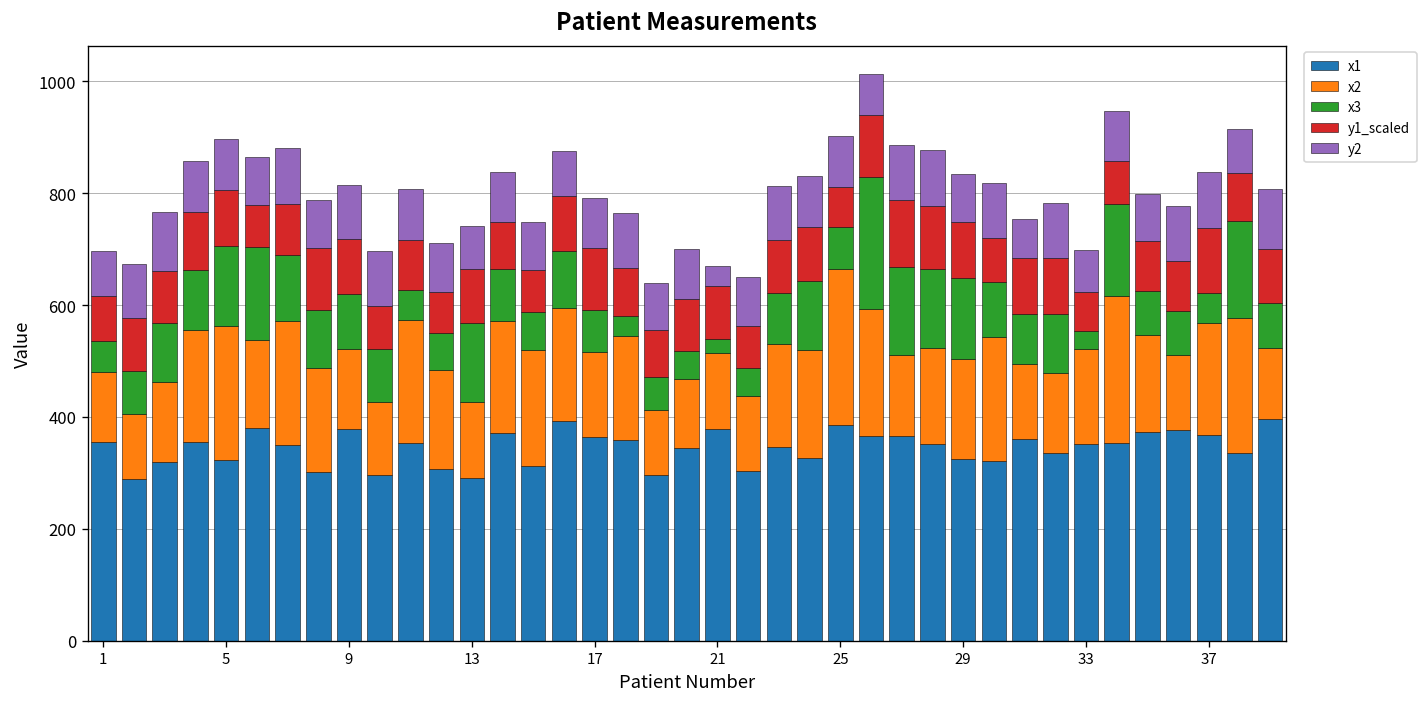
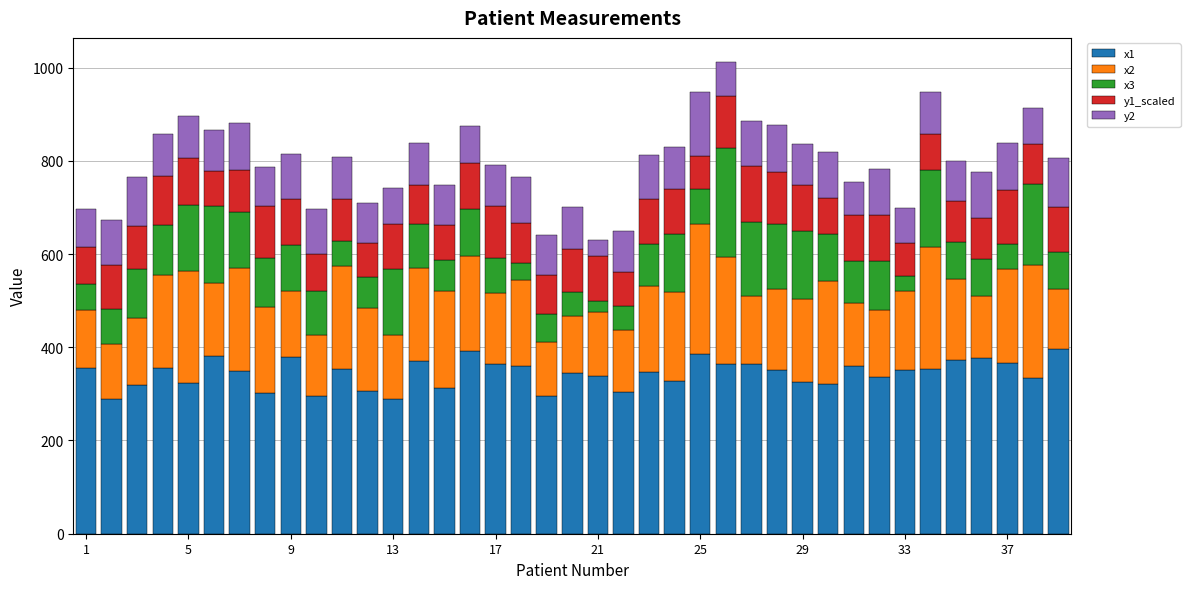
  {
    "x1": {
      "1": 360,
      "5": 320,
      "9": 380,
      "13": 290,
      "17": 360,
-     "21": 380,
+     "21": 340,
      "25": 390,
      "29": 330,
      "33": 350,
      "37": 370
    },
    "x2": {
      "1": 120,
      "5": 240,
      "9": 140,
      "13": 140,
      "17": 150,
      "21": 140,
      "25": 280,
      "29": 180,
      "33": 170,
      "37": 200
    },
    "x3": {
      "1": 60,
      "5": 140,
      "9": 100,
      "13": 140,
      "17": 80,
      "21": 30,
      "25": 70,
      "29": 150,
      "33": 30,
      "37": 50
    },
    "y1_scaled": {
      "1": 80,
      "5": 100,
      "9": 100,
      "13": 100,
      "17": 110,
      "21": 100,
      "25": 70,
      "29": 100,
      "33": 70,
      "37": 120
    },
    "y2": {
      "1": 80,
      "5": 90,
      "9": 100,
      "13": 80,
      "17": 90,
      "21": 40,
-     "25": 90,
+     "25": 140,
      "29": 90,
      "33": 80,
      "37": 100
    }
  }
